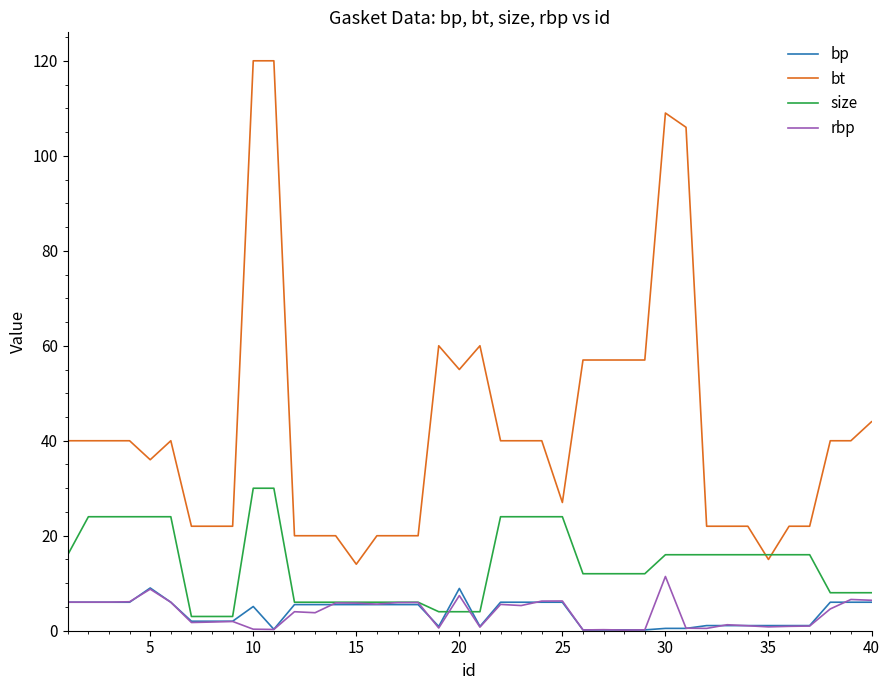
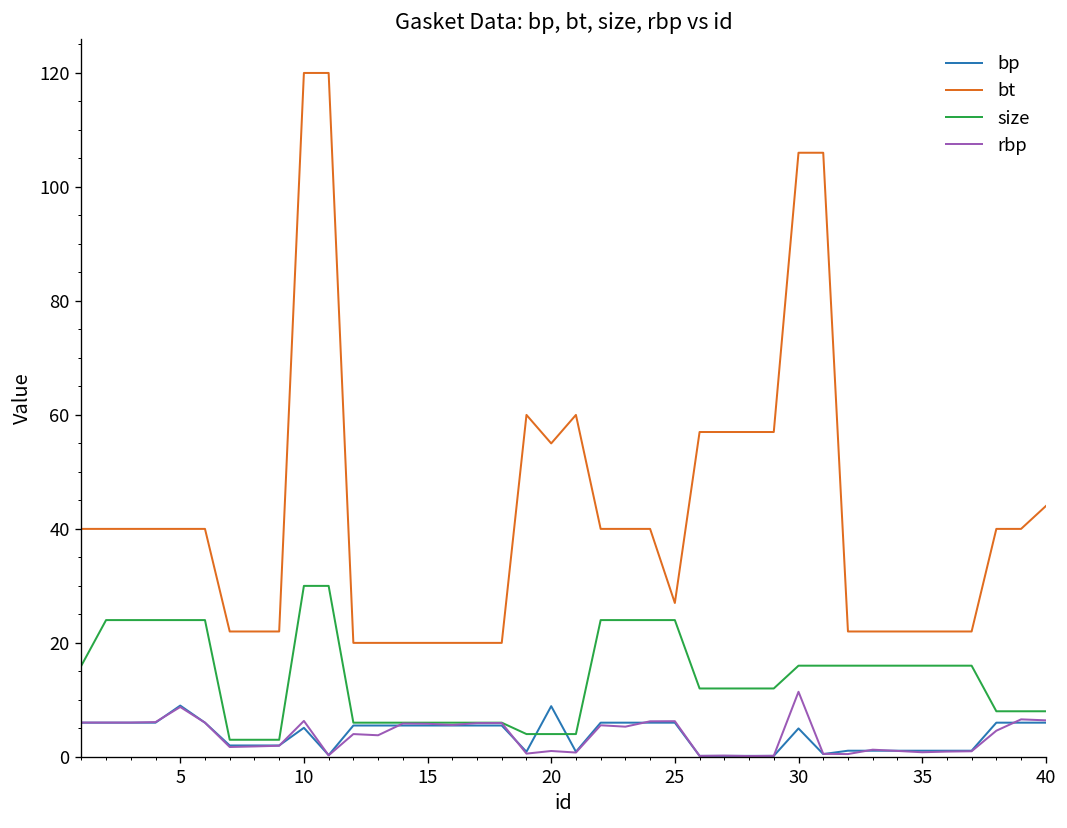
  {
    "bp": {
      "10": 5,
      "20": 9,
-     "30": 0
+     "30": 5
    },
    "bt": {
-     "5": 36,
+     "5": 40,
      "10": 120,
-     "15": 14,
+     "15": 20,
      "20": 55,
      "25": 27,
-     "30": 109,
-     "35": 15,
+     "30": 106,
+     "35": 22,
      "40": 44
    },
    "size": {
      "5": 24,
      "10": 30,
      "20": 4,
      "25": 24,
      "30": 16,
      "35": 16,
      "40": 8
    },
    "rbp": {
-     "10": 0,
-     "20": 7,
+     "10": 6,
+     "20": 1,
      "30": 11
    }
  }
